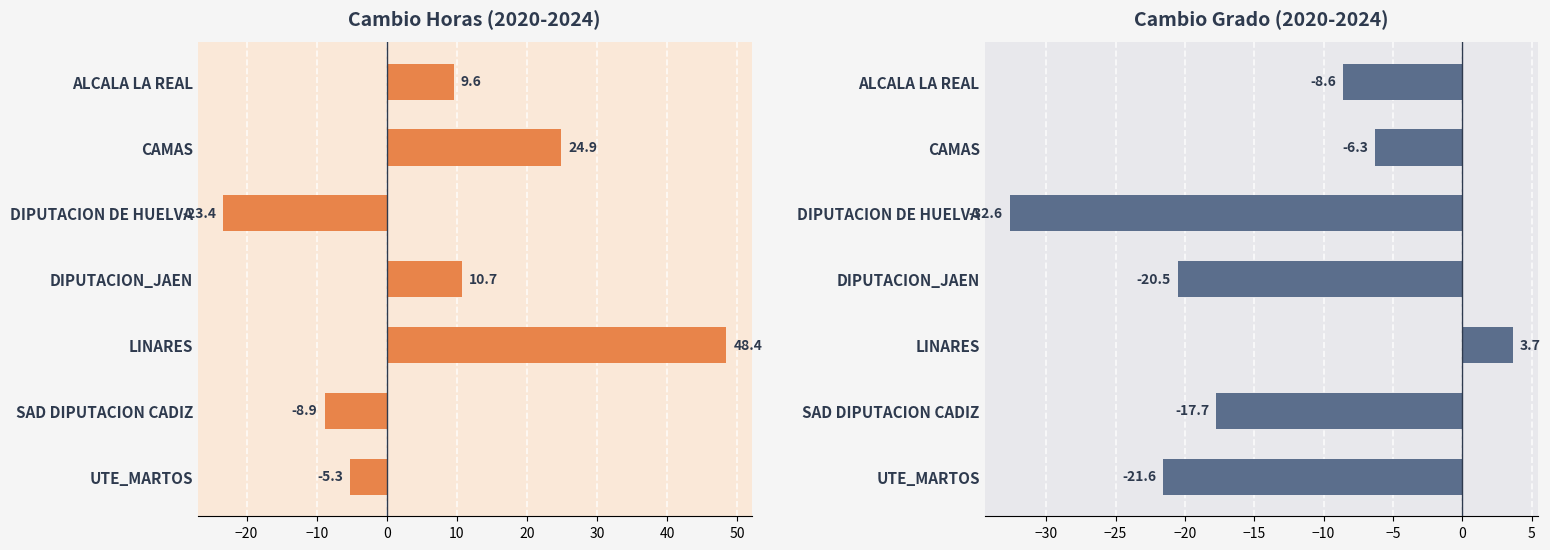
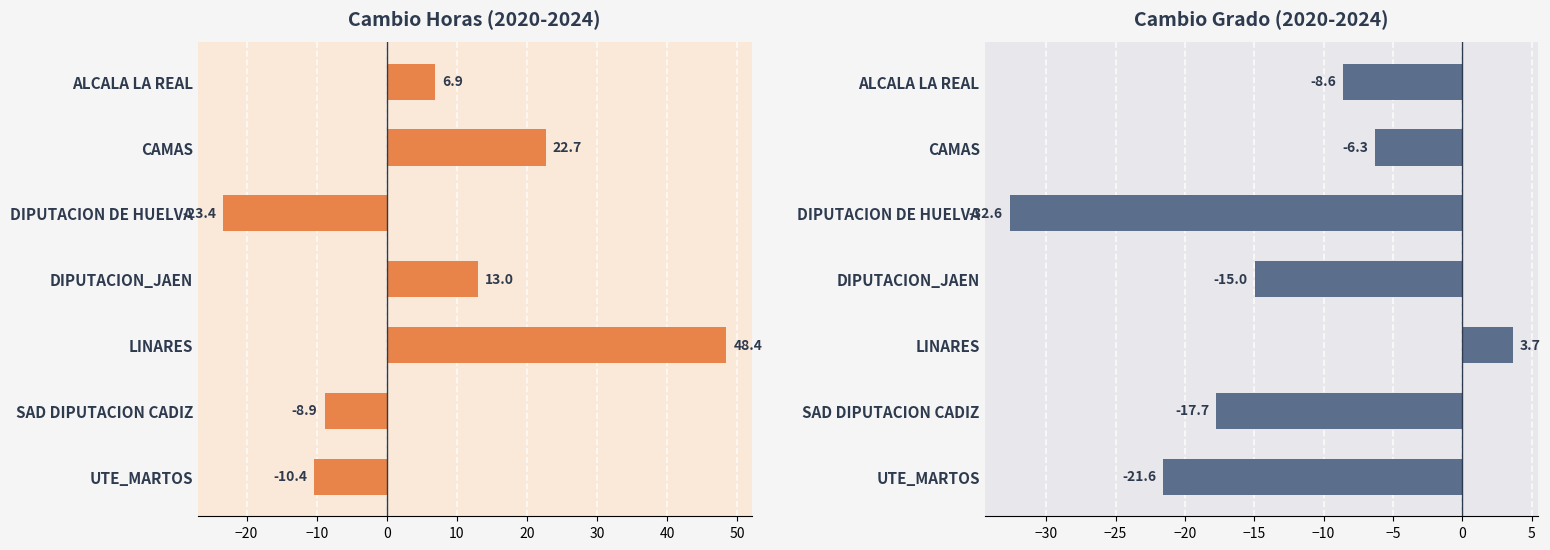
  {
    "Cambio Horas (2020-2024)": {
-     "ALCALA LA REAL": 9.6,
-     "CAMAS": 24.9,
+     "ALCALA LA REAL": 6.9,
+     "CAMAS": 22.7,
      "DIPUTACION DE HUELVA": -23.4,
-     "DIPUTACION_JAEN": 10.7,
+     "DIPUTACION_JAEN": 13.0,
      "LINARES": 48.4,
      "SAD DIPUTACION CADIZ": -8.9,
-     "UTE_MARTOS": -5.3
+     "UTE_MARTOS": -10.4
    },
    "Cambio Grado (2020-2024)": {
      "ALCALA LA REAL": -8.6,
      "CAMAS": -6.3,
      "DIPUTACION DE HUELVA": -32.6,
-     "DIPUTACION_JAEN": -20.5,
+     "DIPUTACION_JAEN": -15.0,
      "LINARES": 3.7,
      "SAD DIPUTACION CADIZ": -17.7,
      "UTE_MARTOS": -21.6
    }
  }
